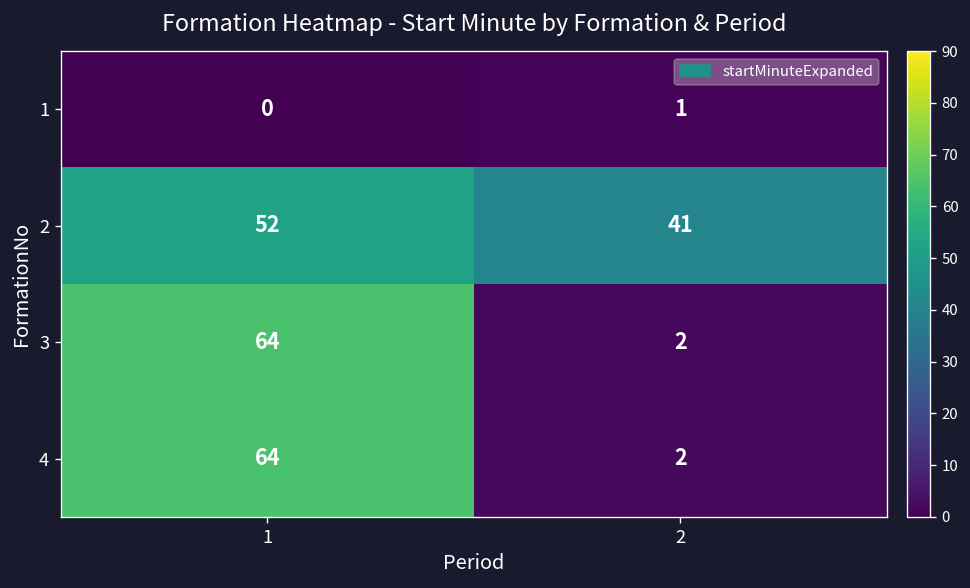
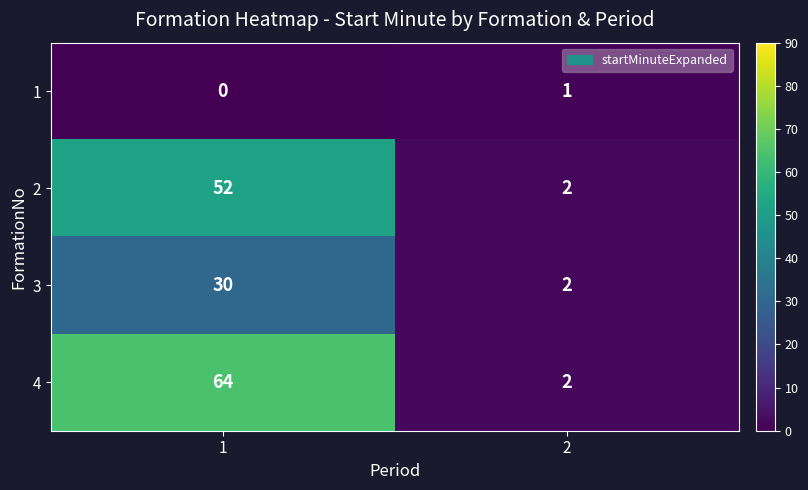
  {
    "1": {
      "1": 0,
      "2": 1
    },
    "2": {
      "1": 52,
-     "2": 41
+     "2": 2
    },
    "3": {
-     "1": 64,
+     "1": 30,
      "2": 2
    },
    "4": {
      "1": 64,
      "2": 2
    }
  }
